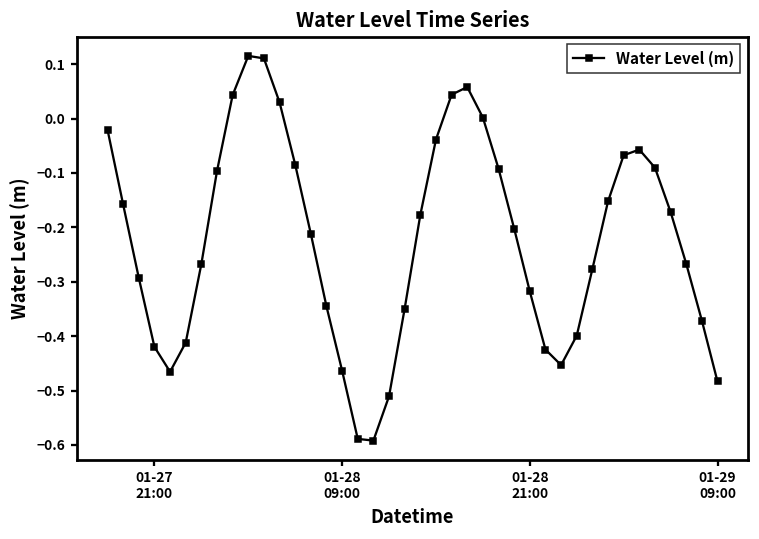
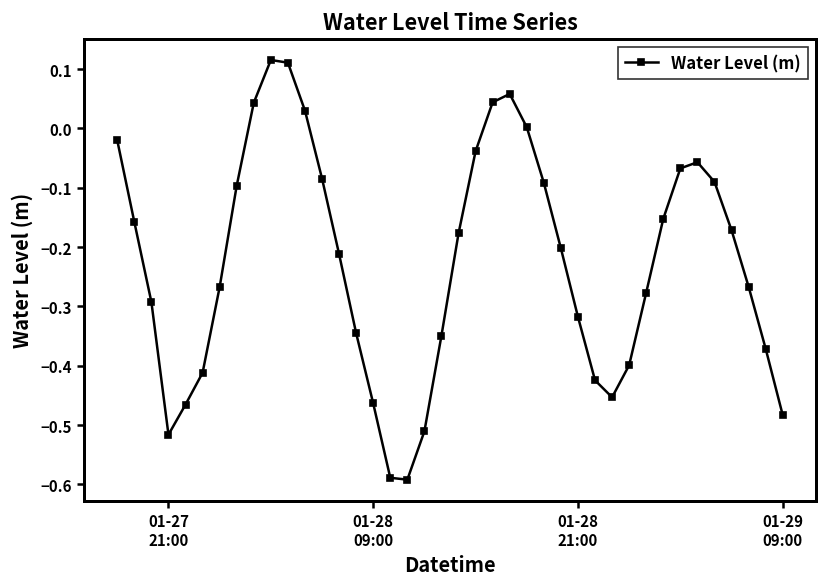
  {
-   "01-27 21:00": -0.42,
+   "01-27 21:00": -0.52,
    "01-28 09:00": -0.46,
    "01-28 21:00": -0.32,
    "01-29 09:00": -0.48
  }
